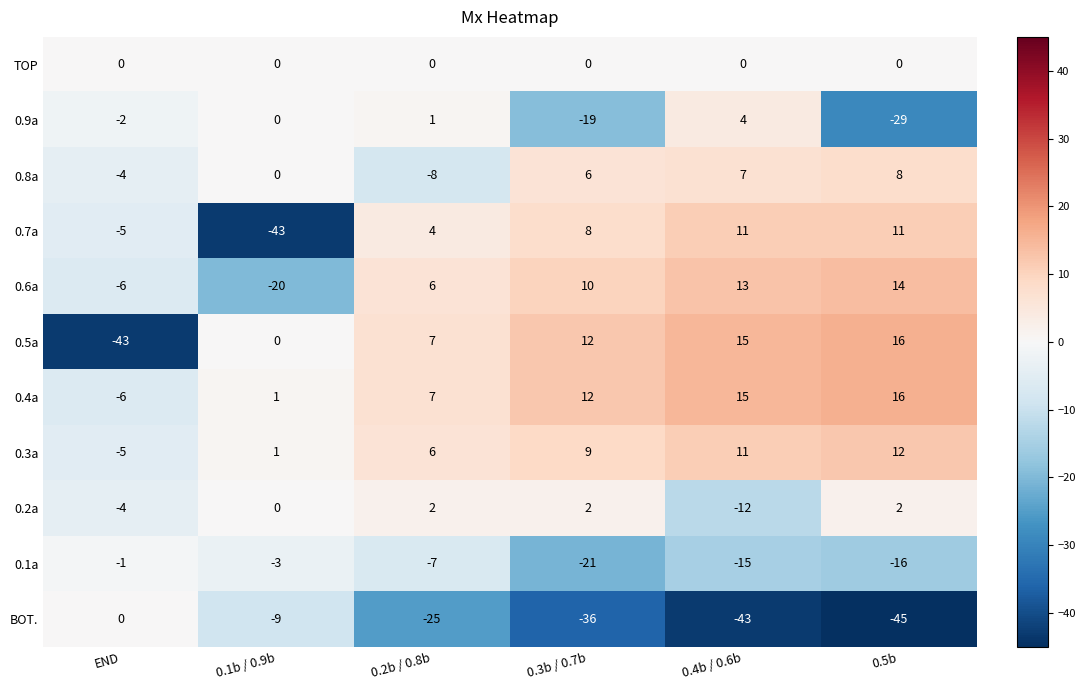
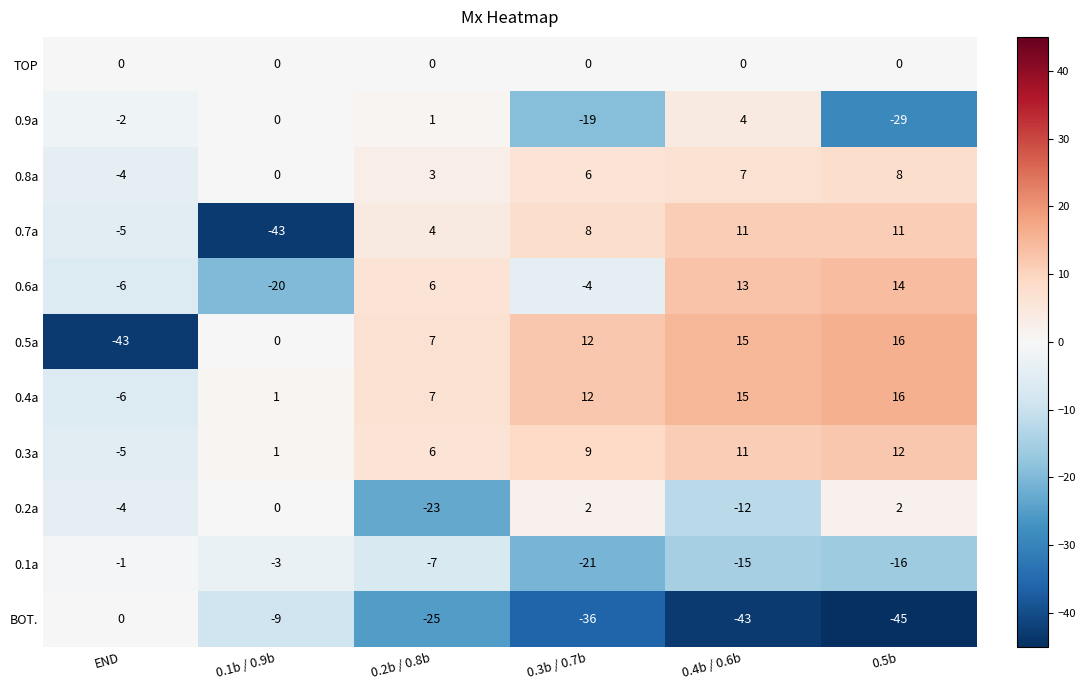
  {
    "TOP": {
      "END": 0,
      "0.1b / 0.9b": 0,
      "0.2b / 0.8b": 0,
      "0.3b / 0.7b": 0,
      "0.4b / 0.6b": 0,
      "0.5b": 0
    },
    "0.9a": {
      "END": -2,
      "0.1b / 0.9b": 0,
      "0.2b / 0.8b": 1,
      "0.3b / 0.7b": -19,
      "0.4b / 0.6b": 4,
      "0.5b": -29
    },
    "0.8a": {
      "END": -4,
      "0.1b / 0.9b": 0,
-     "0.2b / 0.8b": -8,
+     "0.2b / 0.8b": 3,
      "0.3b / 0.7b": 6,
      "0.4b / 0.6b": 7,
      "0.5b": 8
    },
    "0.7a": {
      "END": -5,
      "0.1b / 0.9b": -43,
      "0.2b / 0.8b": 4,
      "0.3b / 0.7b": 8,
      "0.4b / 0.6b": 11,
      "0.5b": 11
    },
    "0.6a": {
      "END": -6,
      "0.1b / 0.9b": -20,
      "0.2b / 0.8b": 6,
-     "0.3b / 0.7b": 10,
+     "0.3b / 0.7b": -4,
      "0.4b / 0.6b": 13,
      "0.5b": 14
    },
    "0.5a": {
      "END": -43,
      "0.1b / 0.9b": 0,
      "0.2b / 0.8b": 7,
      "0.3b / 0.7b": 12,
      "0.4b / 0.6b": 15,
      "0.5b": 16
    },
    "0.4a": {
      "END": -6,
      "0.1b / 0.9b": 1,
      "0.2b / 0.8b": 7,
      "0.3b / 0.7b": 12,
      "0.4b / 0.6b": 15,
      "0.5b": 16
    },
    "0.3a": {
      "END": -5,
      "0.1b / 0.9b": 1,
      "0.2b / 0.8b": 6,
      "0.3b / 0.7b": 9,
      "0.4b / 0.6b": 11,
      "0.5b": 12
    },
    "0.2a": {
      "END": -4,
      "0.1b / 0.9b": 0,
-     "0.2b / 0.8b": 2,
+     "0.2b / 0.8b": -23,
      "0.3b / 0.7b": 2,
      "0.4b / 0.6b": -12,
      "0.5b": 2
    },
    "0.1a": {
      "END": -1,
      "0.1b / 0.9b": -3,
      "0.2b / 0.8b": -7,
      "0.3b / 0.7b": -21,
      "0.4b / 0.6b": -15,
      "0.5b": -16
    },
    "BOT.": {
      "END": 0,
      "0.1b / 0.9b": -9,
      "0.2b / 0.8b": -25,
      "0.3b / 0.7b": -36,
      "0.4b / 0.6b": -43,
      "0.5b": -45
    }
  }
